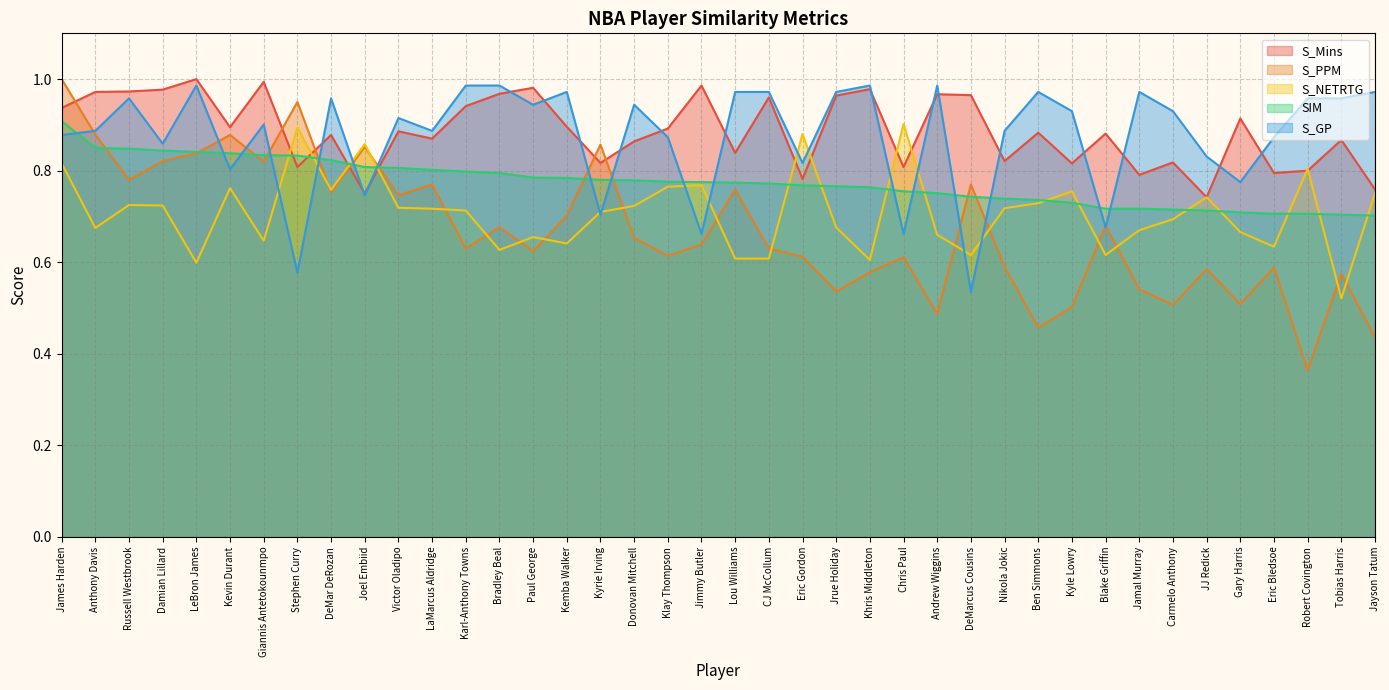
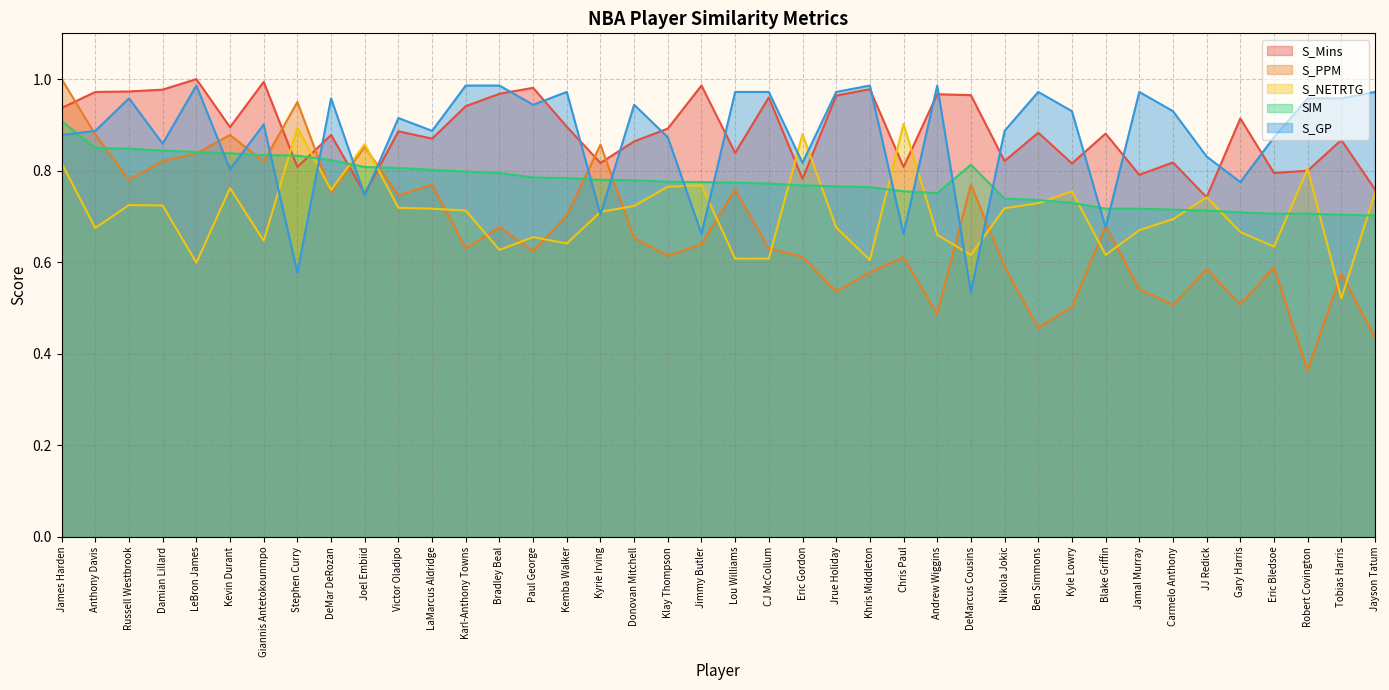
  {
    "SIM": {
      "James Harden": 0.91,
      "Anthony Davis": 0.85,
      "Russell Westbrook": 0.85,
      "Damian Lillard": 0.84,
      "Kevin Durant": 0.84,
      "Giannis Antetokounmpo": 0.83,
      "Stephen Curry": 0.83,
      "DeMar DeRozan": 0.82,
      "Joel Embiid": 0.81,
      "Victor Oladipo": 0.81,
      "LaMarcus Aldridge": 0.80,
      "Karl-Anthony Towns": 0.80,
      "Bradley Beal": 0.80,
      "Paul George": 0.79,
      "Kemba Walker": 0.78,
      "Kyrie Irving": 0.78,
      "Donovan Mitchell": 0.78,
      "Klay Thompson": 0.78,
      "Jimmy Butler": 0.78,
      "Lou Williams": 0.77,
      "CJ McCollum": 0.77,
      "Eric Gordon": 0.77,
      "Jrue Holiday": 0.77,
      "Khris Middleton": 0.76,
      "Chris Paul": 0.76,
      "Andrew Wiggins": 0.75,
-     "DeMarcus Cousins": 0.74,
+     "DeMarcus Cousins": 0.81,
      "Nikola Jokic": 0.74,
      "Ben Simmons": 0.74,
      "Kyle Lowry": 0.73,
      "Blake Griffin": 0.72,
      "Jamal Murray": 0.72,
      "Carmelo Anthony": 0.72,
      "JJ Redick": 0.71,
      "Gary Harris": 0.71,
      "Eric Bledsoe": 0.71,
      "Robert Covington": 0.71,
      "Tobias Harris": 0.70,
      "Jayson Tatum": 0.70
    },
    "S_GP": {
      "James Harden": 0.88,
      "Anthony Davis": 0.89,
      "Russell Westbrook": 0.96,
      "Damian Lillard": 0.86,
      "LeBron James": 0.99,
      "Kevin Durant": 0.80,
      "Giannis Antetokounmpo": 0.90,
      "Stephen Curry": 0.58,
      "DeMar DeRozan": 0.96,
      "Victor Oladipo": 0.92,
      "LaMarcus Aldridge": 0.89,
      "Karl-Anthony Towns": 0.99,
      "Bradley Beal": 0.99,
      "Paul George": 0.94,
      "Kemba Walker": 0.97,
      "Kyrie Irving": 0.70,
      "Donovan Mitchell": 0.94,
      "Klay Thompson": 0.87,
      "Jimmy Butler": 0.66,
      "Lou Williams": 0.97,
      "CJ McCollum": 0.97,
      "Eric Gordon": 0.82,
      "Jrue Holiday": 0.97,
      "Khris Middleton": 0.99,
      "Chris Paul": 0.66,
      "Andrew Wiggins": 0.99,
      "DeMarcus Cousins": 0.54,
      "Nikola Jokic": 0.89,
      "Ben Simmons": 0.97,
      "Kyle Lowry": 0.93,
      "Jamal Murray": 0.97,
      "Carmelo Anthony": 0.93,
      "JJ Redick": 0.83,
      "Gary Harris": 0.78,
      "Jayson Tatum": 0.97
    }
  }
